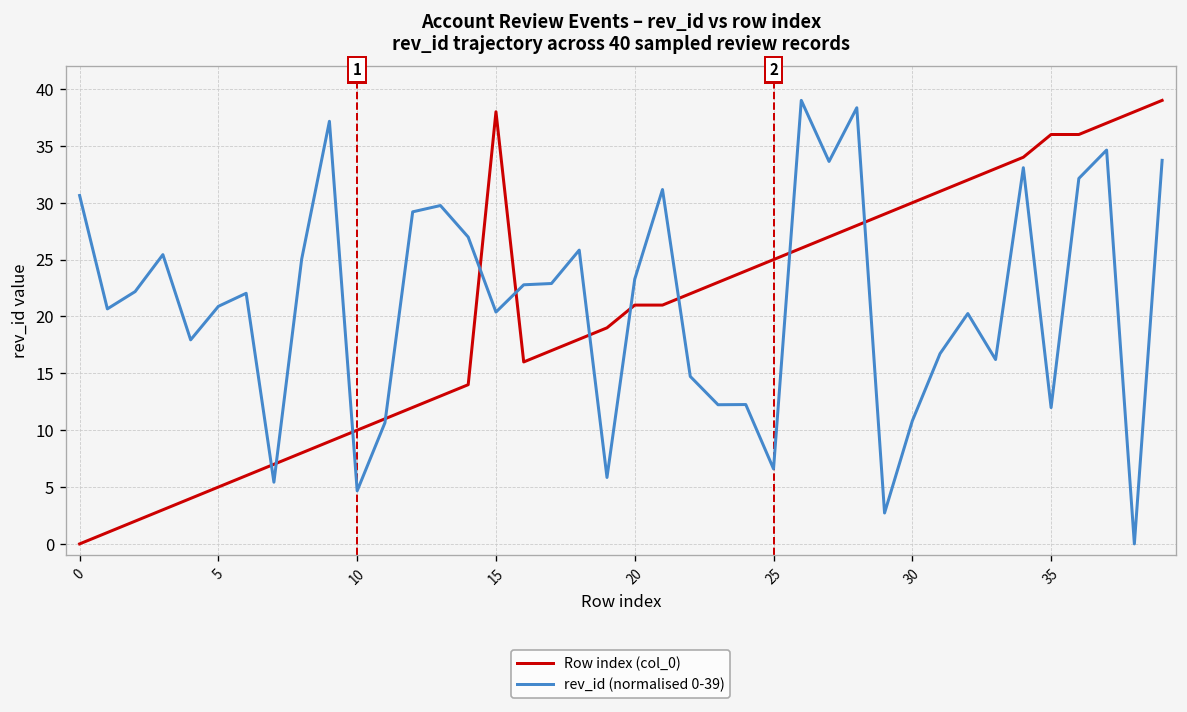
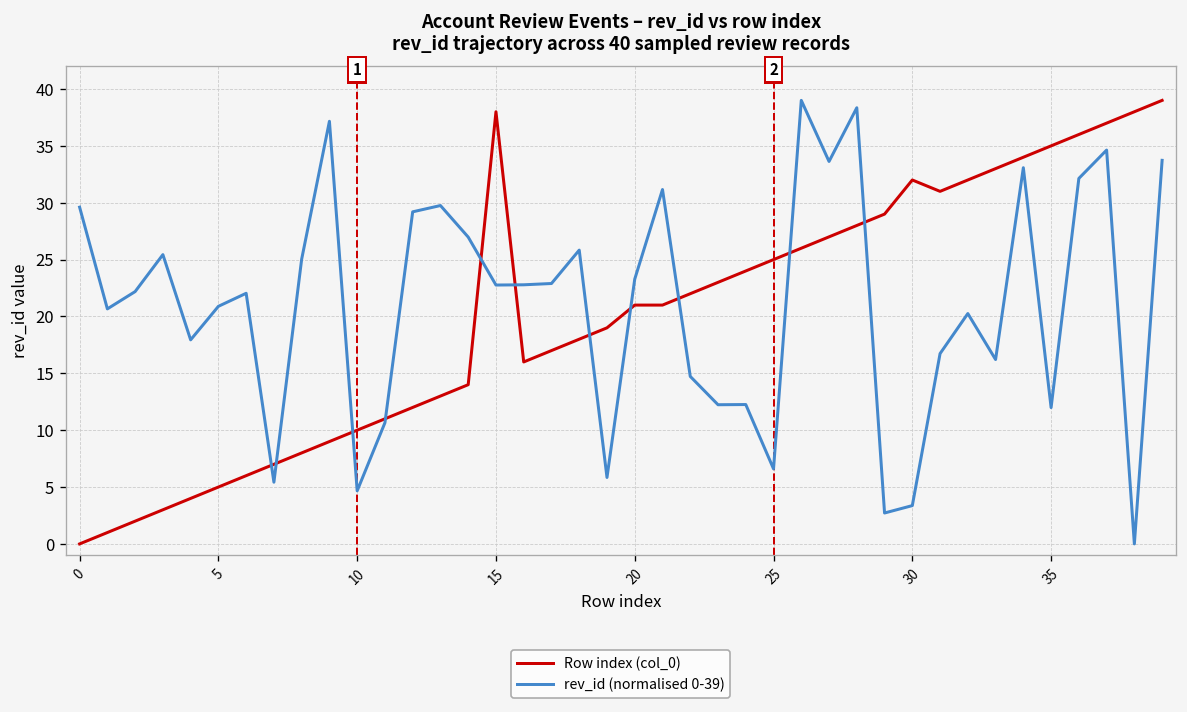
  {
    "Row index (col_0)": {
      "0": 0,
      "5": 5,
      "10": 10,
      "15": 38,
      "20": 21,
      "25": 25,
-     "30": 30,
-     "35": 36
+     "30": 32,
+     "35": 35
    },
    "rev_id (normalised 0-39)": {
-     "0": 31,
+     "0": 30,
      "5": 21,
      "10": 5,
-     "15": 20,
+     "15": 23,
      "20": 23,
      "25": 7,
-     "30": 11,
+     "30": 3,
      "35": 12
    }
  }
